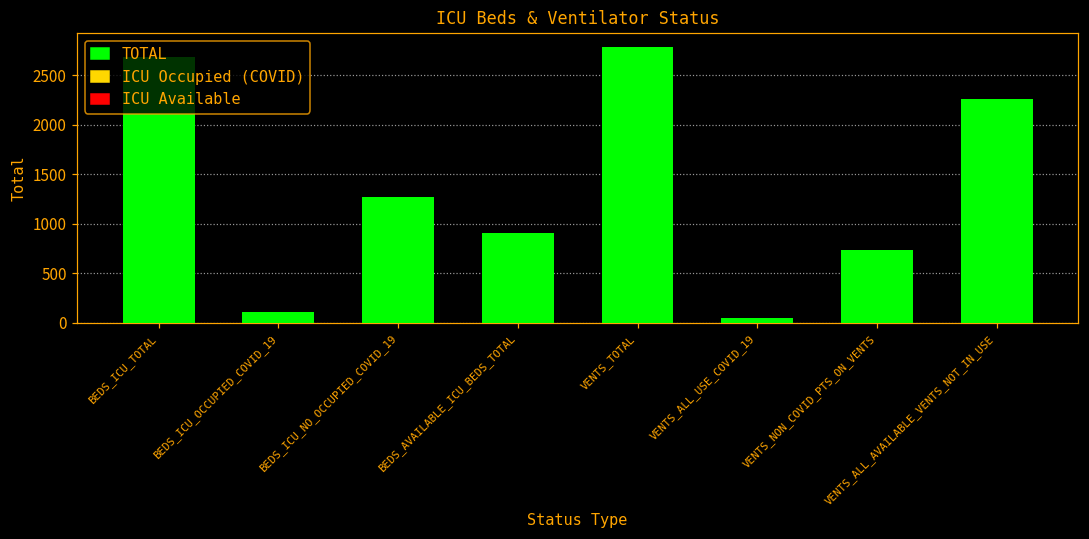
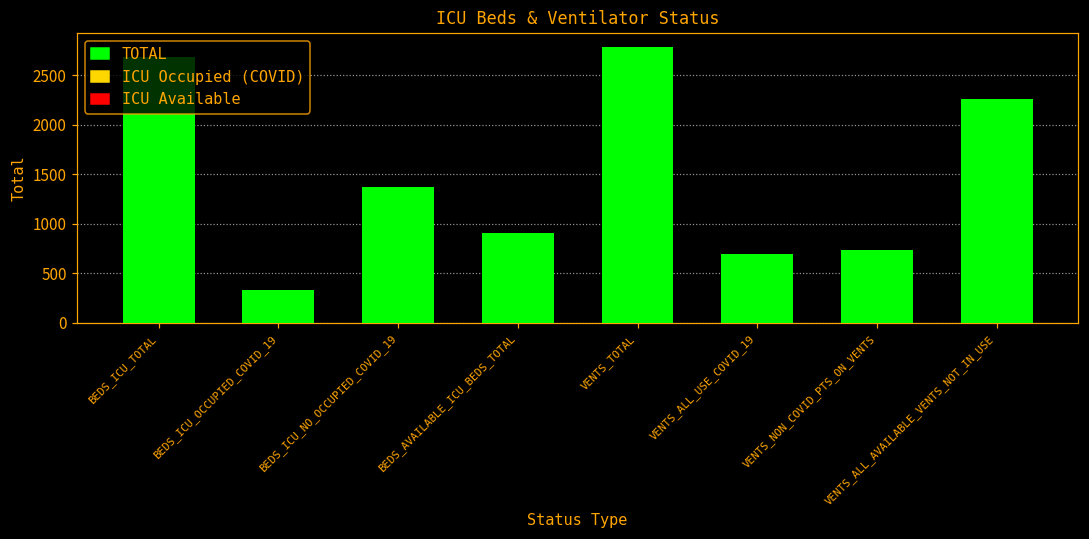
  {
-   "BEDS_ICU_OCCUPIED_COVID_19": 100,
-   "BEDS_ICU_NO_OCCUPIED_COVID_19": 1300,
+   "BEDS_ICU_OCCUPIED_COVID_19": 300,
+   "BEDS_ICU_NO_OCCUPIED_COVID_19": 1400,
    "BEDS_AVAILABLE_ICU_BEDS_TOTAL": 900,
    "VENTS_TOTAL": 2800,
-   "VENTS_ALL_USE_COVID_19": 0,
+   "VENTS_ALL_USE_COVID_19": 700,
    "VENTS_NON_COVID_PTS_ON_VENTS": 700,
    "VENTS_ALL_AVAILABLE_VENTS_NOT_IN_USE": 2300
  }
